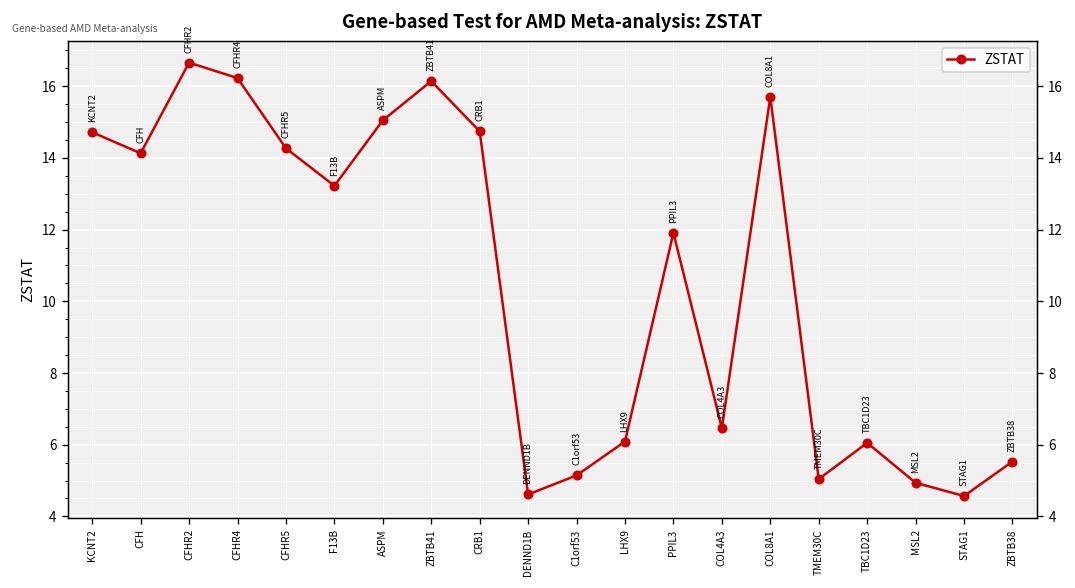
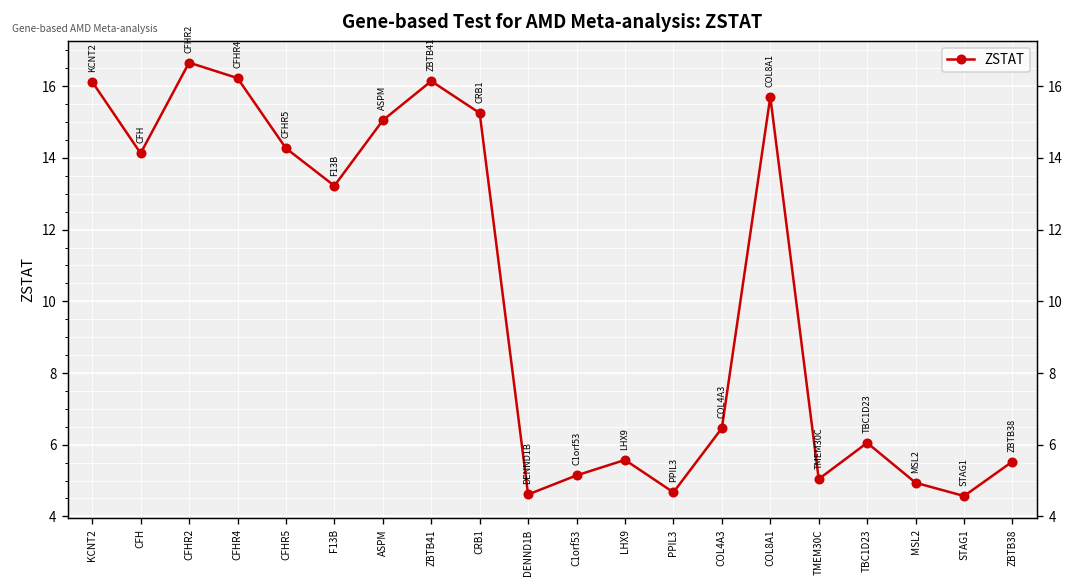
  {
-   "KCNT2": 14.7,
+   "KCNT2": 16.1,
    "CFH": 14.1,
    "CFHR2": 16.7,
    "CFHR4": 16.2,
    "CFHR5": 14.3,
    "F13B": 13.2,
    "ASPM": 15.0,
    "ZBTB41": 16.1,
-   "CRB1": 14.7,
+   "CRB1": 15.3,
    "DENND1B": 4.6,
    "C1orf53": 5.1,
-   "LHX9": 6.1,
-   "PPIL3": 11.9,
+   "LHX9": 5.6,
+   "PPIL3": 4.7,
    "COL4A3": 6.5,
    "COL8A1": 15.7,
    "TMEM30C": 5.0,
    "TBC1D23": 6.1,
    "MSL2": 4.9,
    "STAG1": 4.6,
    "ZBTB38": 5.5
  }
